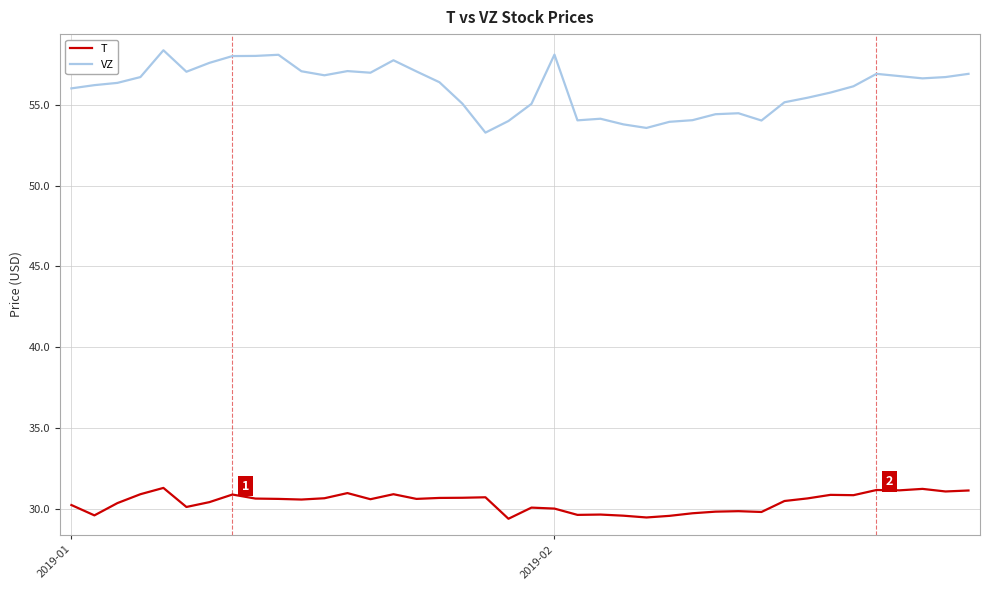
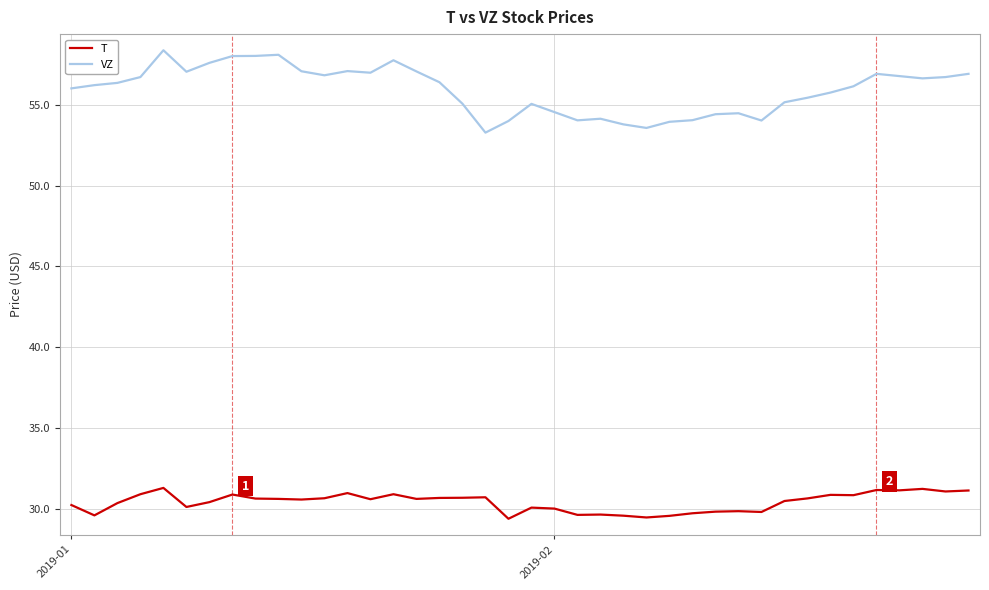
  {
    "T": {
      "2019-01": 30.2,
      "2019-02": 30.0
    },
    "VZ": {
      "2019-01": 56.0,
-     "2019-02": 58.1
+     "2019-02": 54.6
    }
  }
